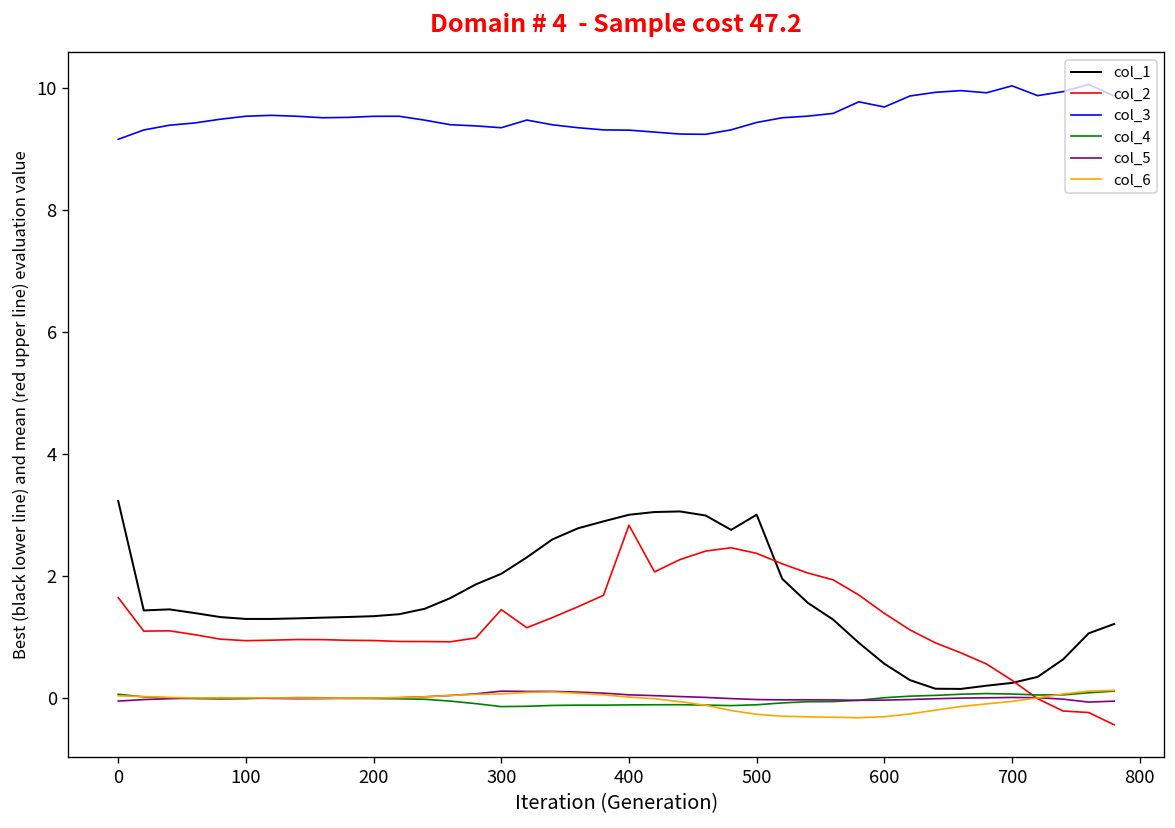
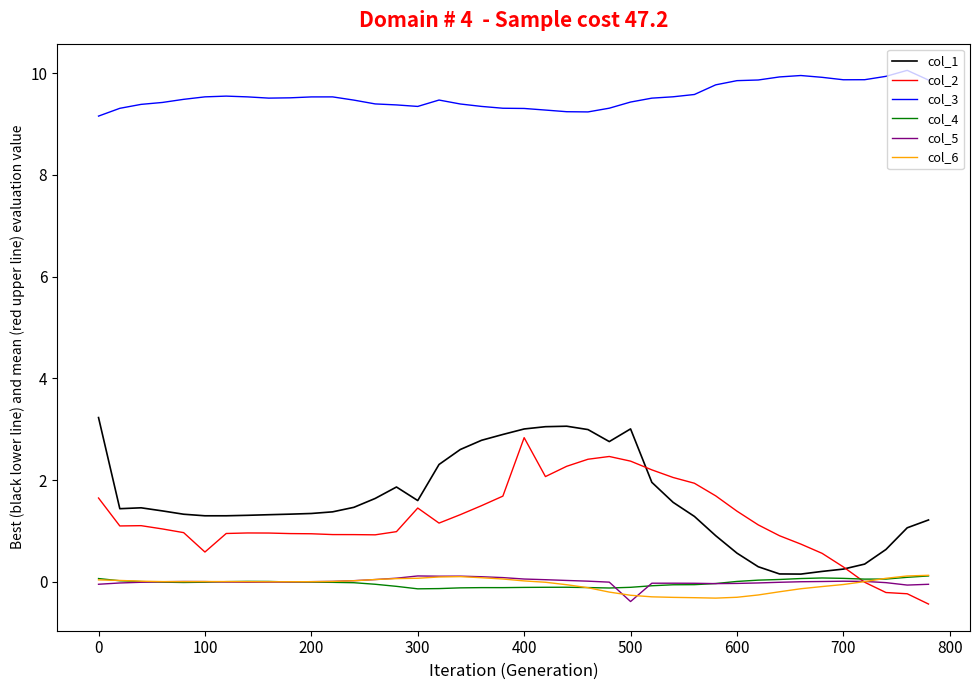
  {
    "col_1": {
      "0": 3.2,
      "100": 1.3,
      "200": 1.3,
-     "300": 2.0,
+     "300": 1.6,
      "400": 3.0,
      "500": 3.0,
      "600": 0.6
    },
    "col_2": {
      "0": 1.6,
-     "100": 0.9,
+     "100": 0.6,
      "200": 0.9,
      "300": 1.5,
      "400": 2.8,
      "500": 2.4,
      "600": 1.4
    },
    "col_3": {
      "0": 9.2,
      "100": 9.5,
      "200": 9.5,
      "300": 9.3,
      "400": 9.3,
      "500": 9.4,
-     "600": 9.7,
-     "700": 10.0
+     "600": 9.9,
+     "700": 9.9
    },
    "col_4": {
      "300": -0.1,
      "400": -0.1,
      "500": -0.1,
      "700": 0.1
    },
    "col_5": {
      "0": 0.0,
-     "500": 0.0,
+     "500": -0.4,
      "700": 0.0
    },
    "col_6": {
      "500": -0.3,
      "600": -0.3,
      "700": -0.1
    }
  }
